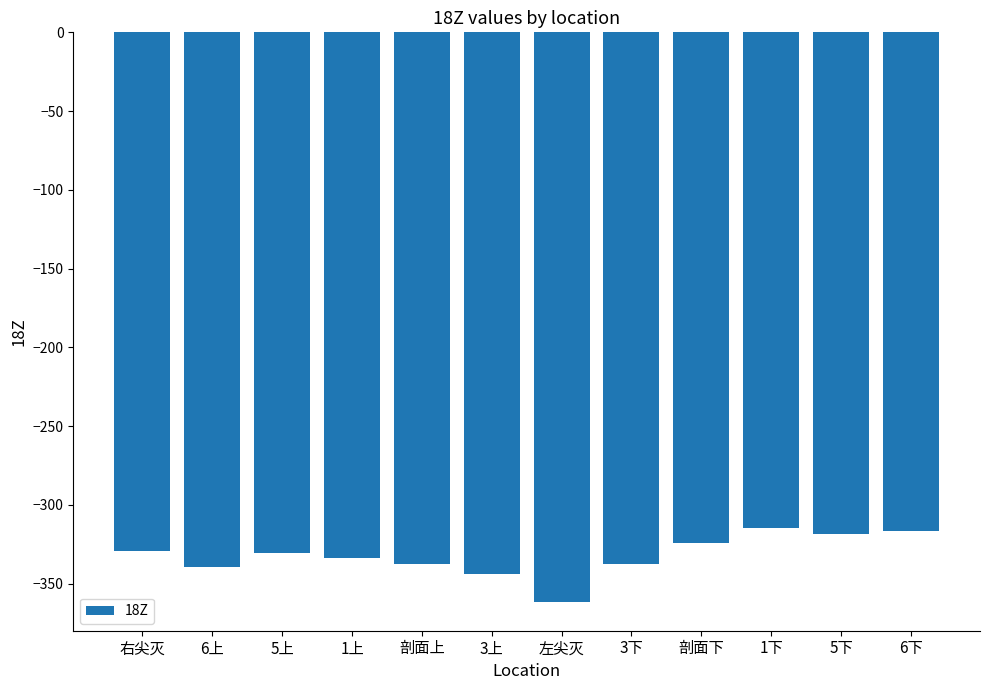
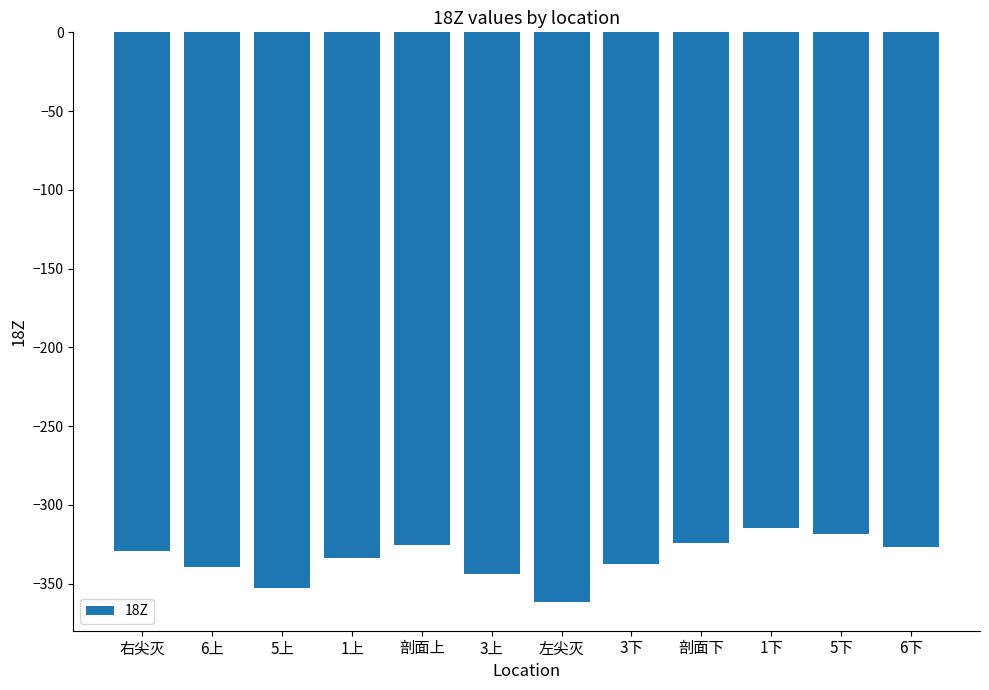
  {
    "右尖灭": -329,
    "6上": -339,
-   "5上": -330,
+   "5上": -353,
    "1上": -334,
-   "剖面上": -338,
+   "剖面上": -325,
    "3上": -344,
    "左尖灭": -362,
    "3下": -337,
    "剖面下": -324,
    "1下": -314,
    "5下": -318,
-   "6下": -317
+   "6下": -326
  }
